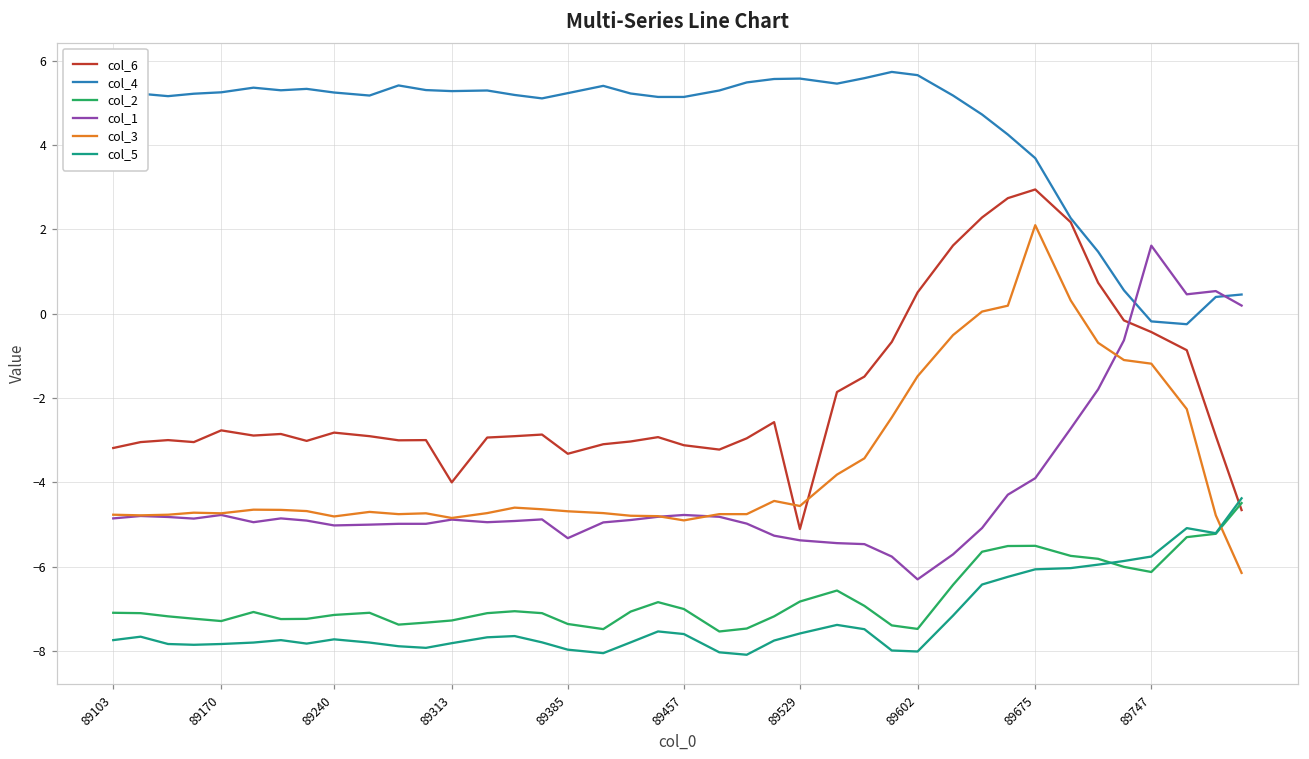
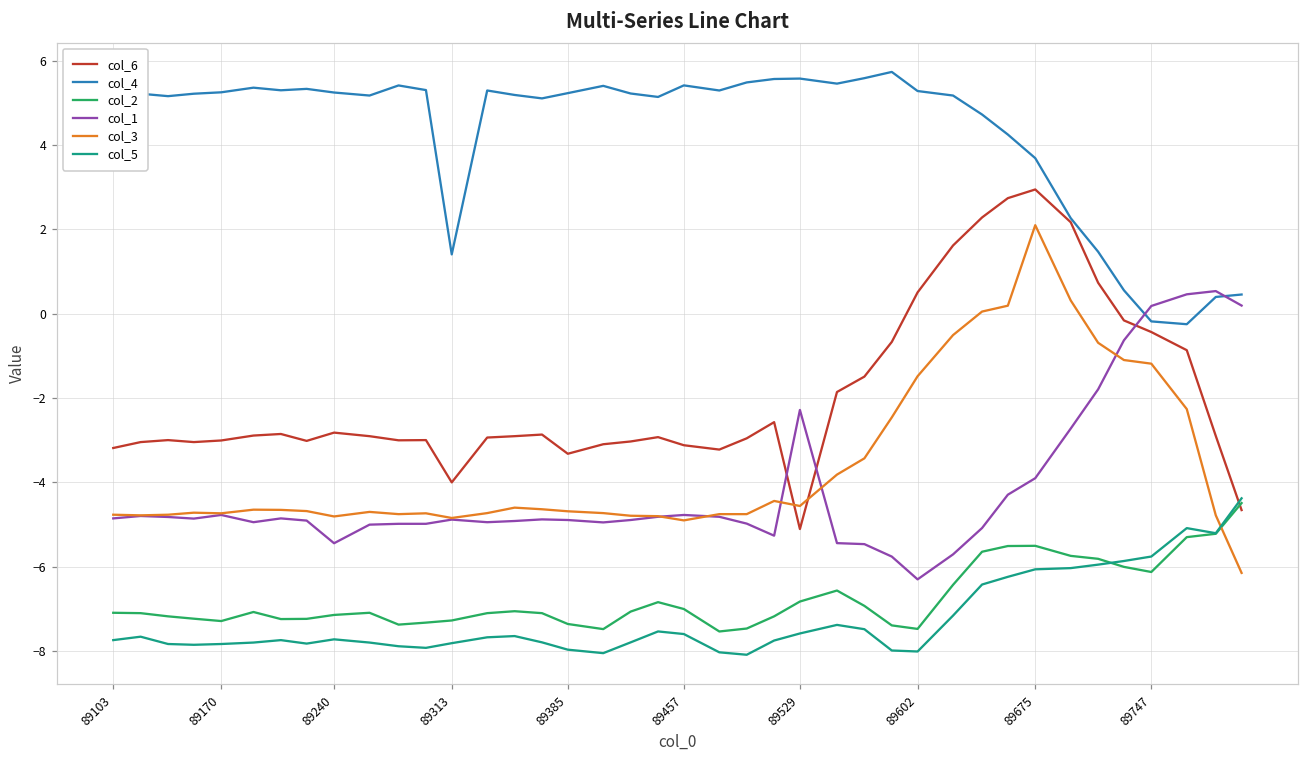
  {
    "col_6": {
      "89103": -3.2,
-     "89170": -2.8,
+     "89170": -3.0,
      "89240": -2.8,
      "89313": -4.0,
      "89385": -3.3,
      "89457": -3.1,
      "89529": -5.1,
      "89602": 0.5,
      "89675": 2.9,
      "89747": -0.4
    },
    "col_4": {
      "89170": 5.2,
      "89240": 5.2,
-     "89313": 5.3,
+     "89313": 1.4,
      "89385": 5.2,
-     "89457": 5.1,
+     "89457": 5.4,
      "89529": 5.6,
-     "89602": 5.7,
+     "89602": 5.3,
      "89675": 3.7,
      "89747": -0.2
    },
    "col_1": {
      "89103": -4.9,
-     "89240": -5.0,
-     "89385": -5.3,
+     "89240": -5.4,
+     "89385": -4.9,
      "89457": -4.8,
-     "89529": -5.4,
+     "89529": -2.3,
      "89602": -6.3,
      "89675": -3.9,
-     "89747": 1.6
+     "89747": 0.2
    },
    "col_3": {
      "89103": -4.8,
      "89240": -4.8,
      "89385": -4.7,
      "89457": -4.9,
      "89529": -4.6,
      "89602": -1.5,
      "89675": 2.1,
      "89747": -1.2
    }
  }
